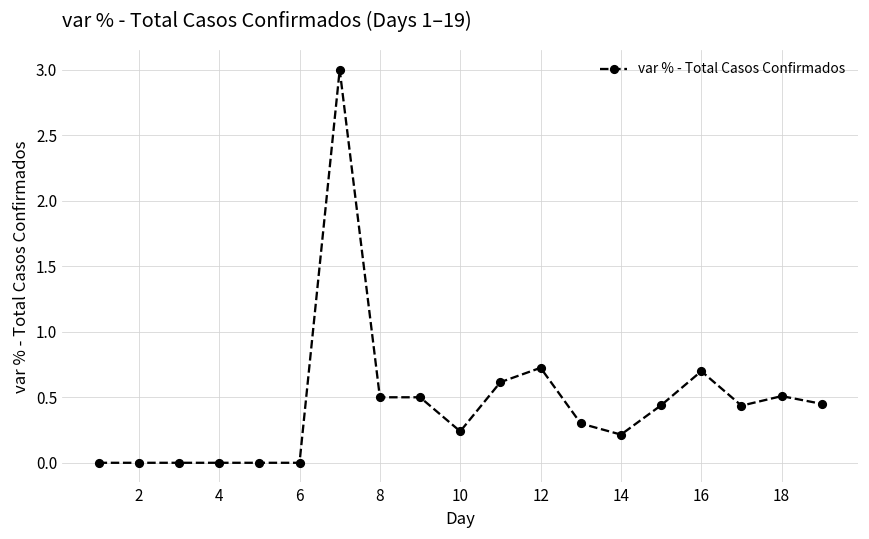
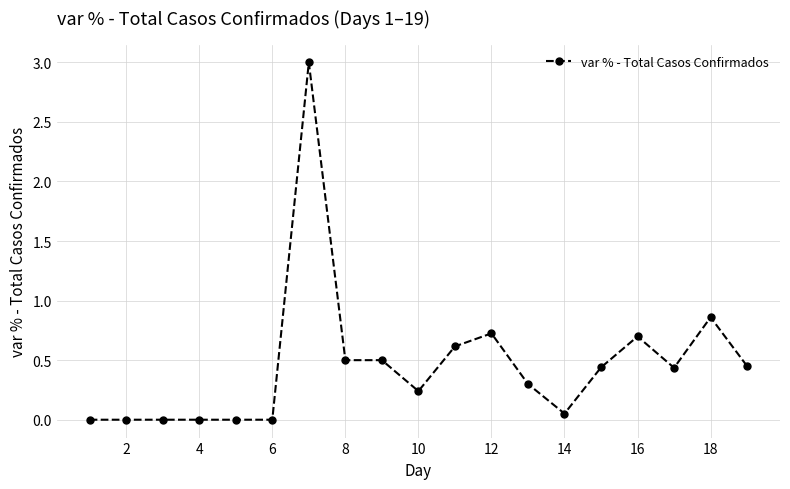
  {
    "2": 0.00,
    "4": 0.00,
    "6": 0.00,
    "8": 0.50,
    "10": 0.24,
    "12": 0.72,
-   "14": 0.22,
+   "14": 0.05,
    "16": 0.70,
-   "18": 0.51
+   "18": 0.86
  }
